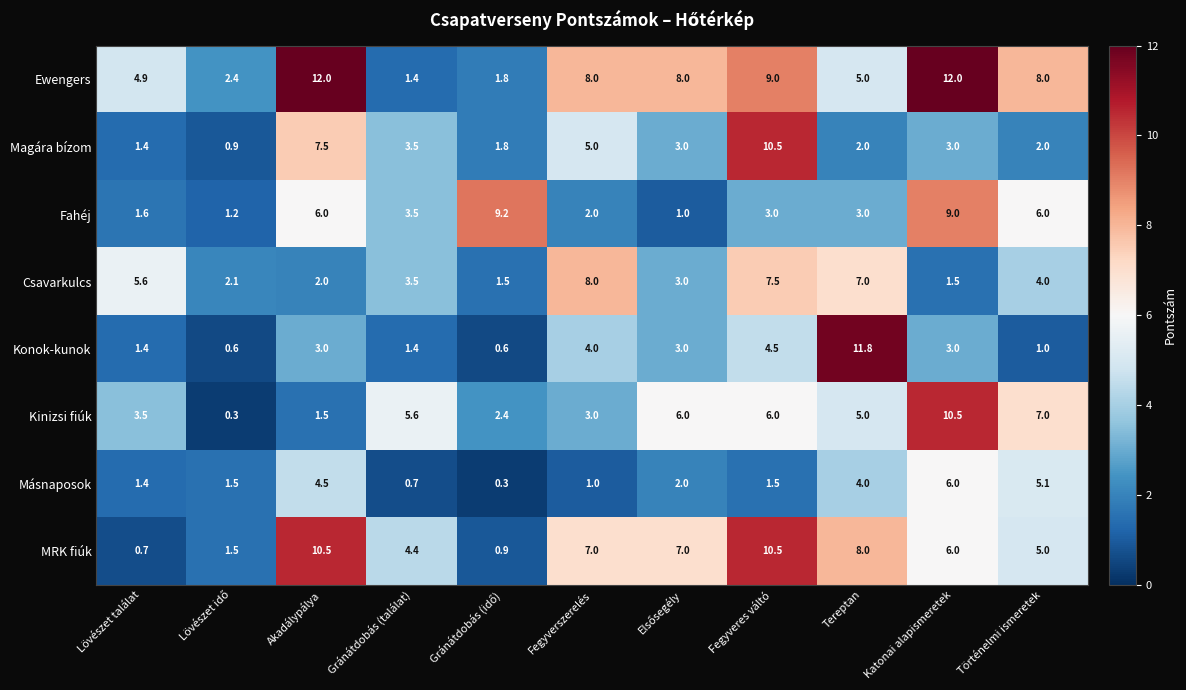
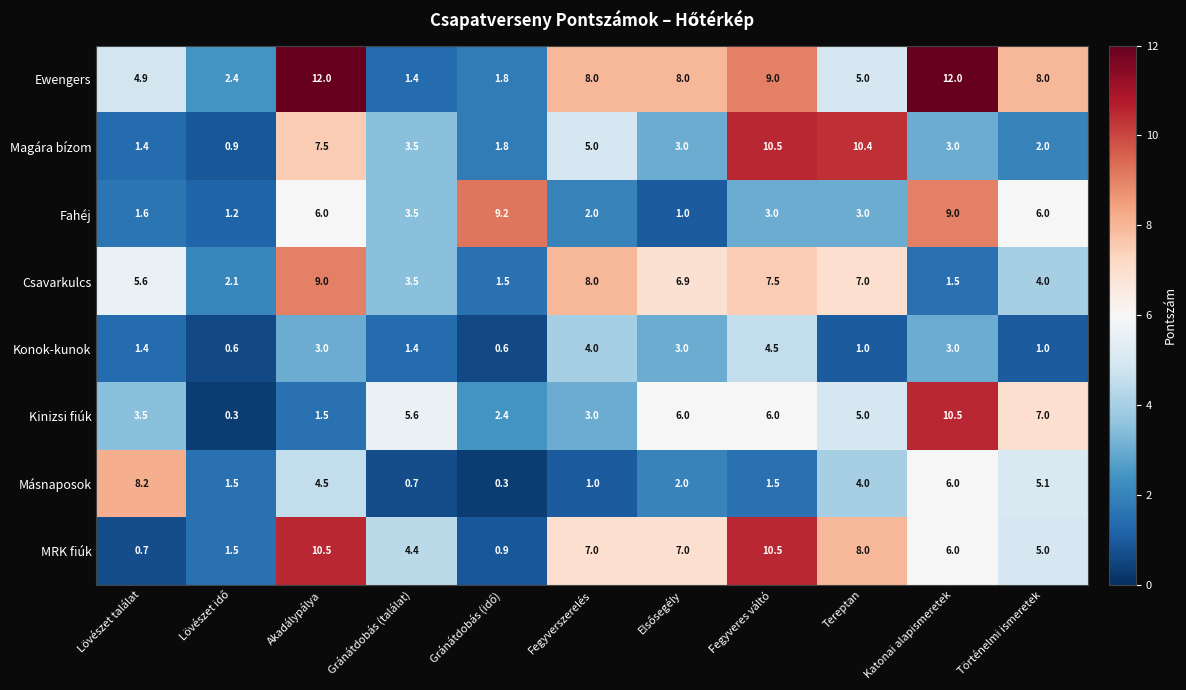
  {
    "Ewengers": {
      "Lövészet találat": 4.9,
      "Lövészet idő": 2.4,
      "Akadálypálya": 12.0,
      "Gránátdobás (találat)": 1.4,
      "Gránátdobás (idő)": 1.8,
      "Fegyverszerelés": 8.0,
      "Elsősegély": 8.0,
      "Fegyveres váltó": 9.0,
      "Tereptan": 5.0,
      "Katonai alapismeretek": 12.0,
      "Történelmi ismeretek": 8.0
    },
    "Magára bízom": {
      "Lövészet találat": 1.4,
      "Lövészet idő": 0.9,
      "Akadálypálya": 7.5,
      "Gránátdobás (találat)": 3.5,
      "Gránátdobás (idő)": 1.8,
      "Fegyverszerelés": 5.0,
      "Elsősegély": 3.0,
      "Fegyveres váltó": 10.5,
-     "Tereptan": 2.0,
+     "Tereptan": 10.4,
      "Katonai alapismeretek": 3.0,
      "Történelmi ismeretek": 2.0
    },
    "Fahéj": {
      "Lövészet találat": 1.6,
      "Lövészet idő": 1.2,
      "Akadálypálya": 6.0,
      "Gránátdobás (találat)": 3.5,
      "Gránátdobás (idő)": 9.2,
      "Fegyverszerelés": 2.0,
      "Elsősegély": 1.0,
      "Fegyveres váltó": 3.0,
      "Tereptan": 3.0,
      "Katonai alapismeretek": 9.0,
      "Történelmi ismeretek": 6.0
    },
    "Csavarkulcs": {
      "Lövészet találat": 5.6,
      "Lövészet idő": 2.1,
-     "Akadálypálya": 2.0,
+     "Akadálypálya": 9.0,
      "Gránátdobás (találat)": 3.5,
      "Gránátdobás (idő)": 1.5,
      "Fegyverszerelés": 8.0,
-     "Elsősegély": 3.0,
+     "Elsősegély": 6.9,
      "Fegyveres váltó": 7.5,
      "Tereptan": 7.0,
      "Katonai alapismeretek": 1.5,
      "Történelmi ismeretek": 4.0
    },
    "Konok-kunok": {
      "Lövészet találat": 1.4,
      "Lövészet idő": 0.6,
      "Akadálypálya": 3.0,
      "Gránátdobás (találat)": 1.4,
      "Gránátdobás (idő)": 0.6,
      "Fegyverszerelés": 4.0,
      "Elsősegély": 3.0,
      "Fegyveres váltó": 4.5,
-     "Tereptan": 11.8,
+     "Tereptan": 1.0,
      "Katonai alapismeretek": 3.0,
      "Történelmi ismeretek": 1.0
    },
    "Kinizsi fiúk": {
      "Lövészet találat": 3.5,
      "Lövészet idő": 0.3,
      "Akadálypálya": 1.5,
      "Gránátdobás (találat)": 5.6,
      "Gránátdobás (idő)": 2.4,
      "Fegyverszerelés": 3.0,
      "Elsősegély": 6.0,
      "Fegyveres váltó": 6.0,
      "Tereptan": 5.0,
      "Katonai alapismeretek": 10.5,
      "Történelmi ismeretek": 7.0
    },
    "Másnaposok": {
-     "Lövészet találat": 1.4,
+     "Lövészet találat": 8.2,
      "Lövészet idő": 1.5,
      "Akadálypálya": 4.5,
      "Gránátdobás (találat)": 0.7,
      "Gránátdobás (idő)": 0.3,
      "Fegyverszerelés": 1.0,
      "Elsősegély": 2.0,
      "Fegyveres váltó": 1.5,
      "Tereptan": 4.0,
      "Katonai alapismeretek": 6.0,
      "Történelmi ismeretek": 5.1
    },
    "MRK fiúk": {
      "Lövészet találat": 0.7,
      "Lövészet idő": 1.5,
      "Akadálypálya": 10.5,
      "Gránátdobás (találat)": 4.4,
      "Gránátdobás (idő)": 0.9,
      "Fegyverszerelés": 7.0,
      "Elsősegély": 7.0,
      "Fegyveres váltó": 10.5,
      "Tereptan": 8.0,
      "Katonai alapismeretek": 6.0,
      "Történelmi ismeretek": 5.0
    }
  }
